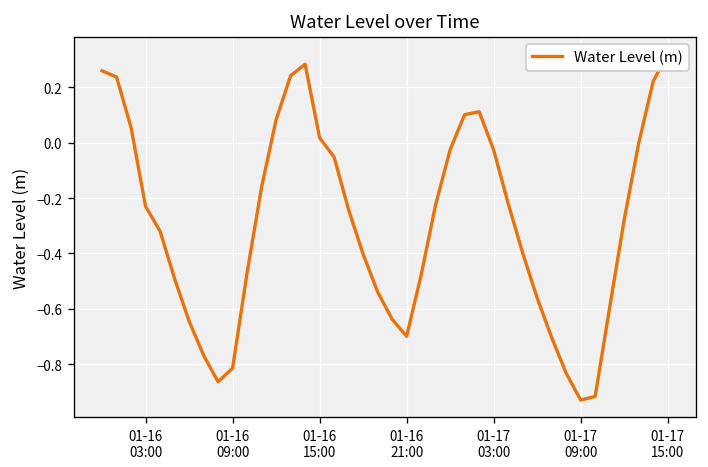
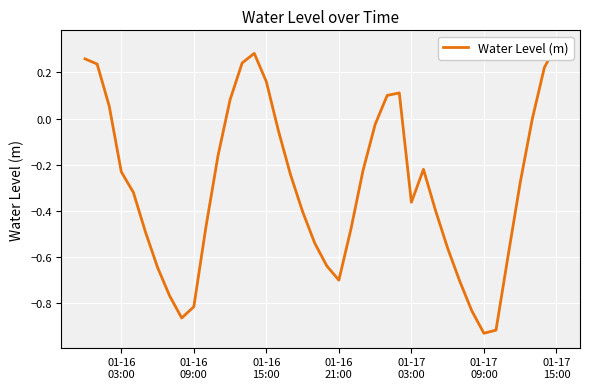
  {
    "01-16 03:00": -0.23,
    "01-16 09:00": -0.81,
-   "01-16 15:00": 0.02,
+   "01-16 15:00": 0.16,
    "01-16 21:00": -0.70,
-   "01-17 03:00": -0.03,
+   "01-17 03:00": -0.36,
    "01-17 09:00": -0.93
  }
